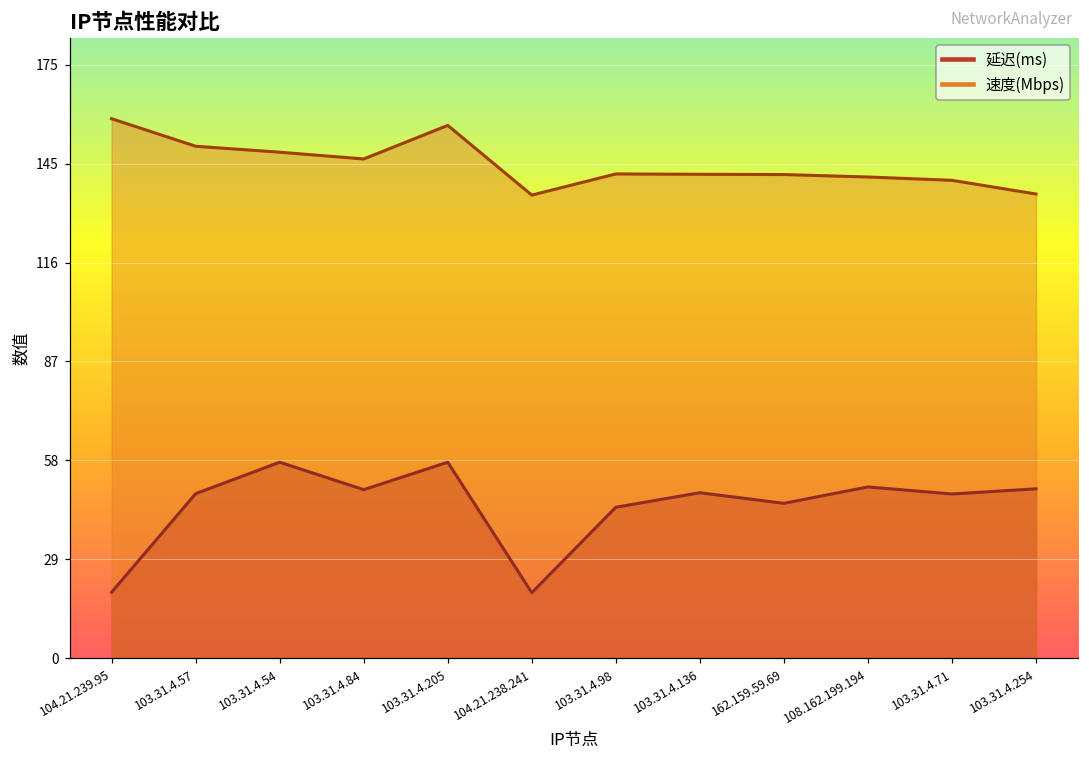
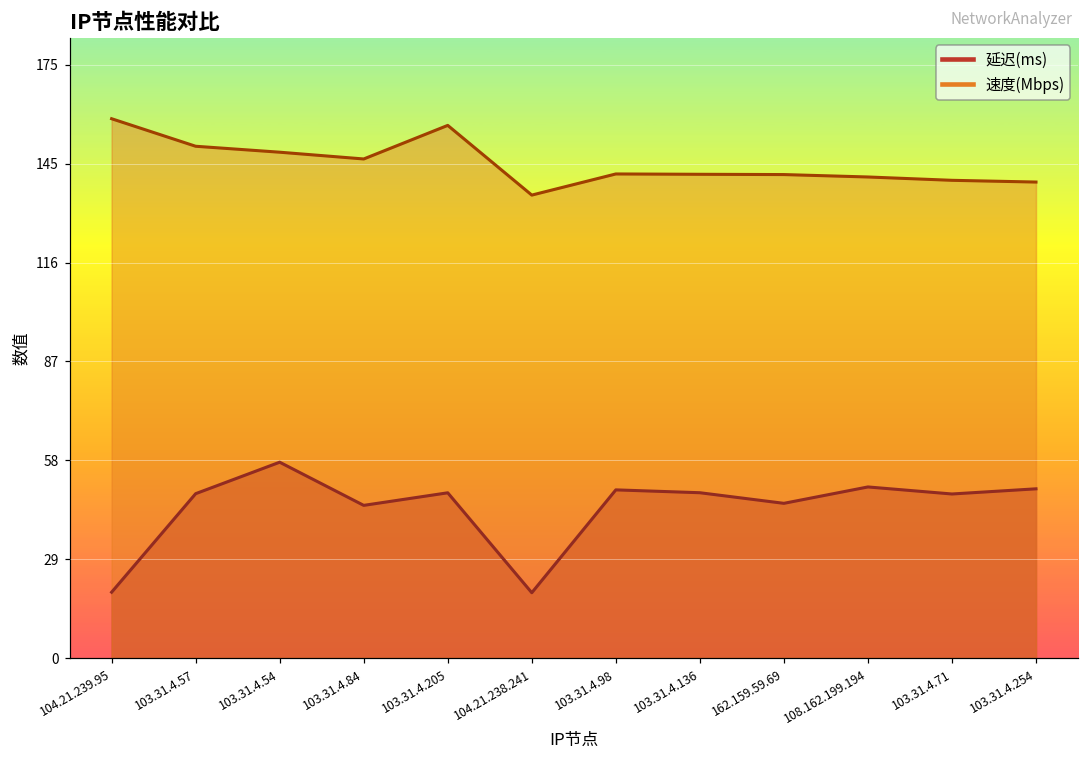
  {
    "延迟(ms)": {
      "104.21.239.95": 19,
      "103.31.4.57": 48,
      "103.31.4.54": 58,
-     "103.31.4.84": 50,
-     "103.31.4.205": 58,
+     "103.31.4.84": 45,
+     "103.31.4.205": 49,
      "104.21.238.241": 19,
-     "103.31.4.98": 44,
+     "103.31.4.98": 49,
      "103.31.4.136": 49,
      "162.159.59.69": 46,
      "108.162.199.194": 50,
      "103.31.4.71": 48,
      "103.31.4.254": 50
    },
    "速度(Mbps)": {
      "104.21.239.95": 159,
      "103.31.4.57": 151,
      "103.31.4.54": 149,
      "103.31.4.84": 147,
      "103.31.4.205": 157,
      "104.21.238.241": 136,
      "103.31.4.98": 142,
      "103.31.4.136": 142,
      "162.159.59.69": 142,
      "108.162.199.194": 142,
      "103.31.4.71": 141,
-     "103.31.4.254": 137
+     "103.31.4.254": 140
    }
  }
